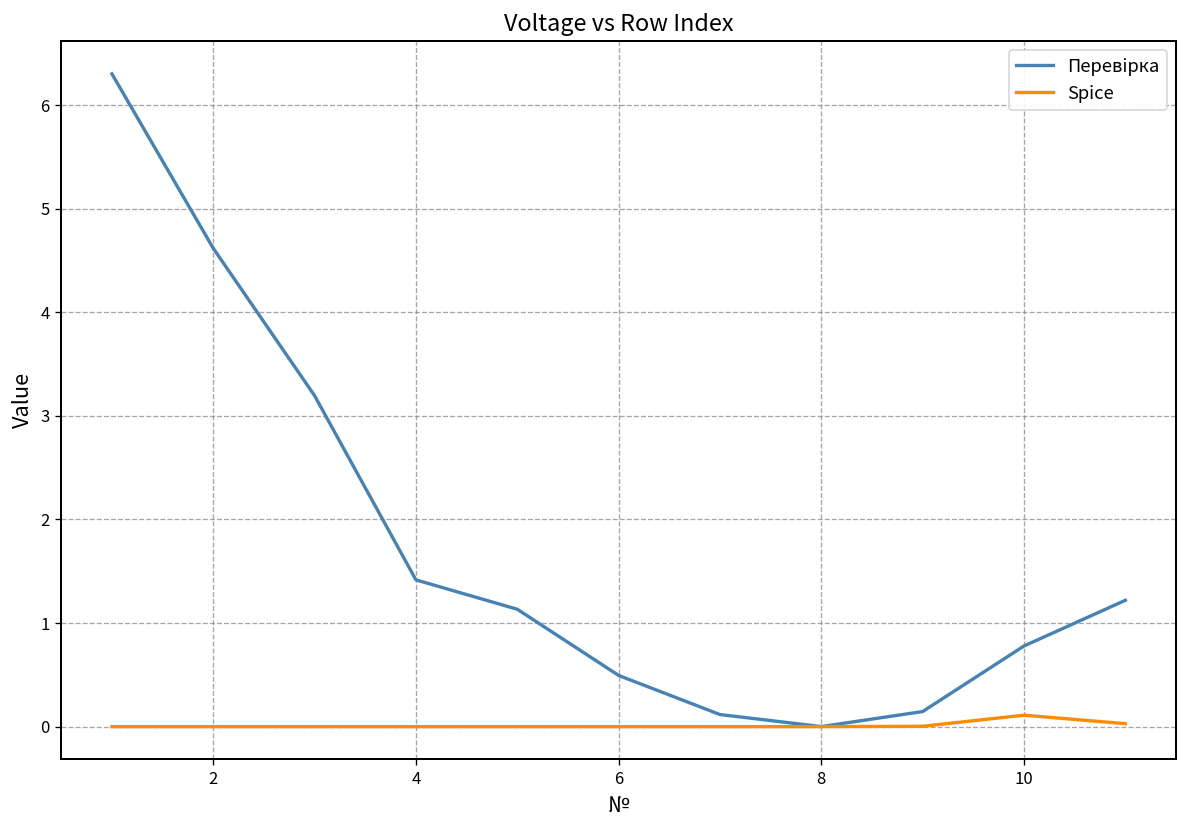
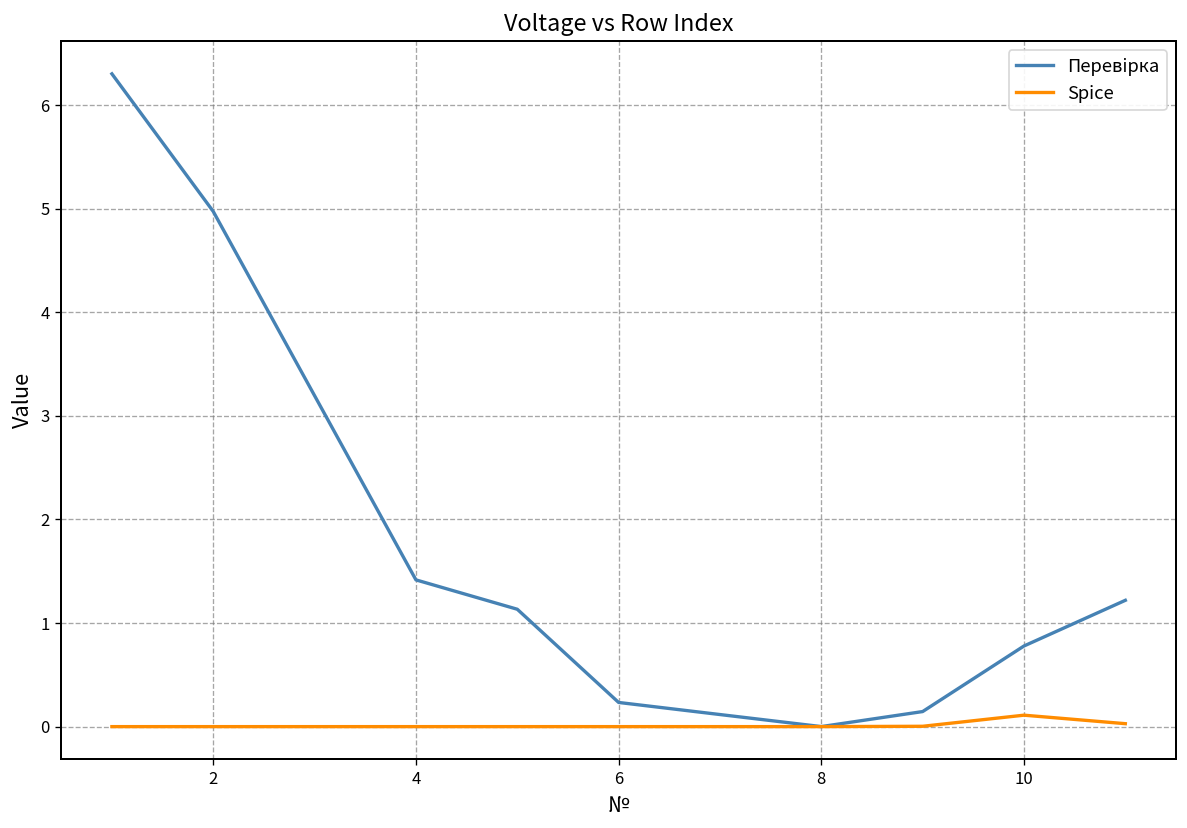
  {
    "Перевірка": {
-     "2": 4.6,
+     "2": 5.0,
      "4": 1.4,
-     "6": 0.5,
+     "6": 0.2,
      "10": 0.8
    },
    "Spice": {
      "2": 0.0,
      "4": 0.0,
      "6": 0.0,
      "10": 0.1
    }
  }
